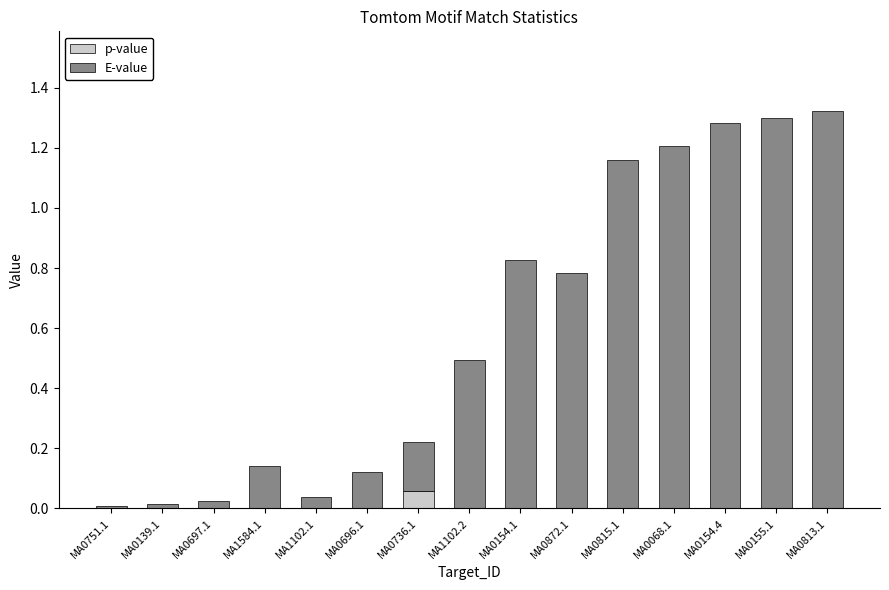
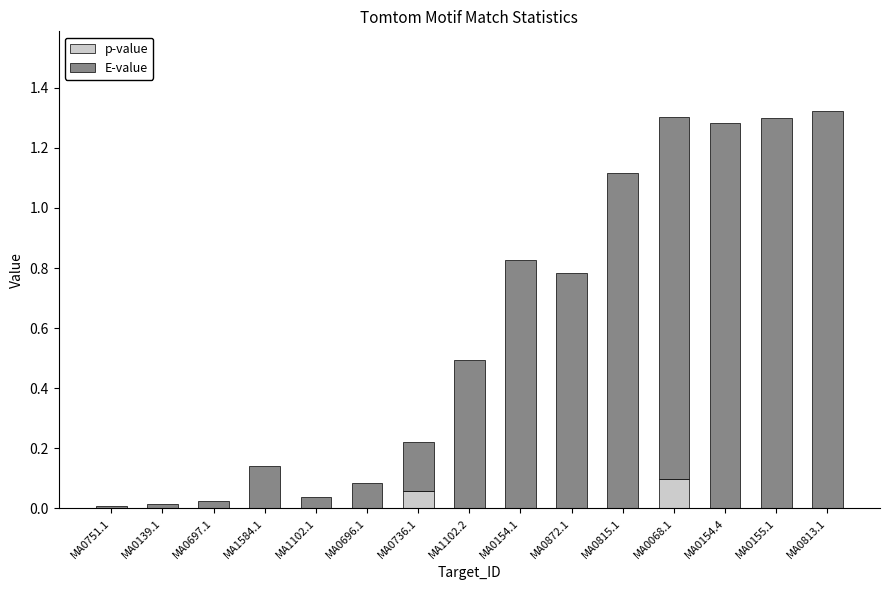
  {
    "p-value": {
      "MA0736.1": 0.06,
-     "MA0068.1": 0.00
+     "MA0068.1": 0.10
    },
    "E-value": {
      "MA0751.1": 0.01,
      "MA0139.1": 0.01,
      "MA0697.1": 0.02,
      "MA1584.1": 0.14,
      "MA1102.1": 0.04,
-     "MA0696.1": 0.12,
+     "MA0696.1": 0.08,
      "MA0736.1": 0.16,
      "MA1102.2": 0.49,
      "MA0154.1": 0.83,
      "MA0872.1": 0.78,
-     "MA0815.1": 1.16,
+     "MA0815.1": 1.12,
      "MA0068.1": 1.20,
      "MA0154.4": 1.28,
      "MA0155.1": 1.30,
      "MA0813.1": 1.32
    }
  }
